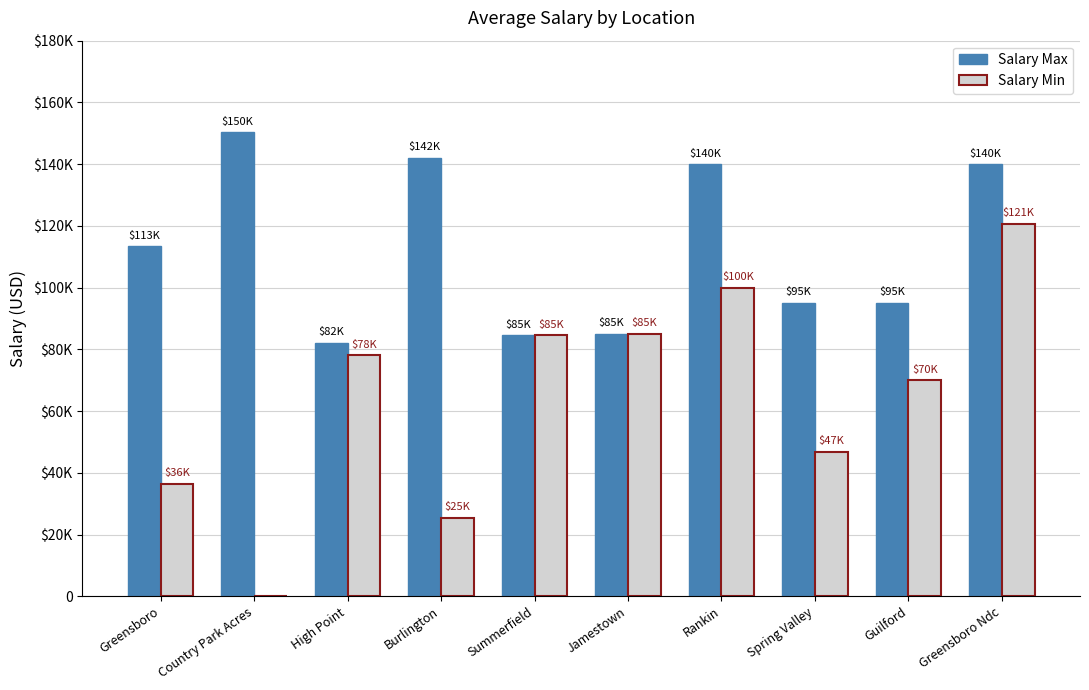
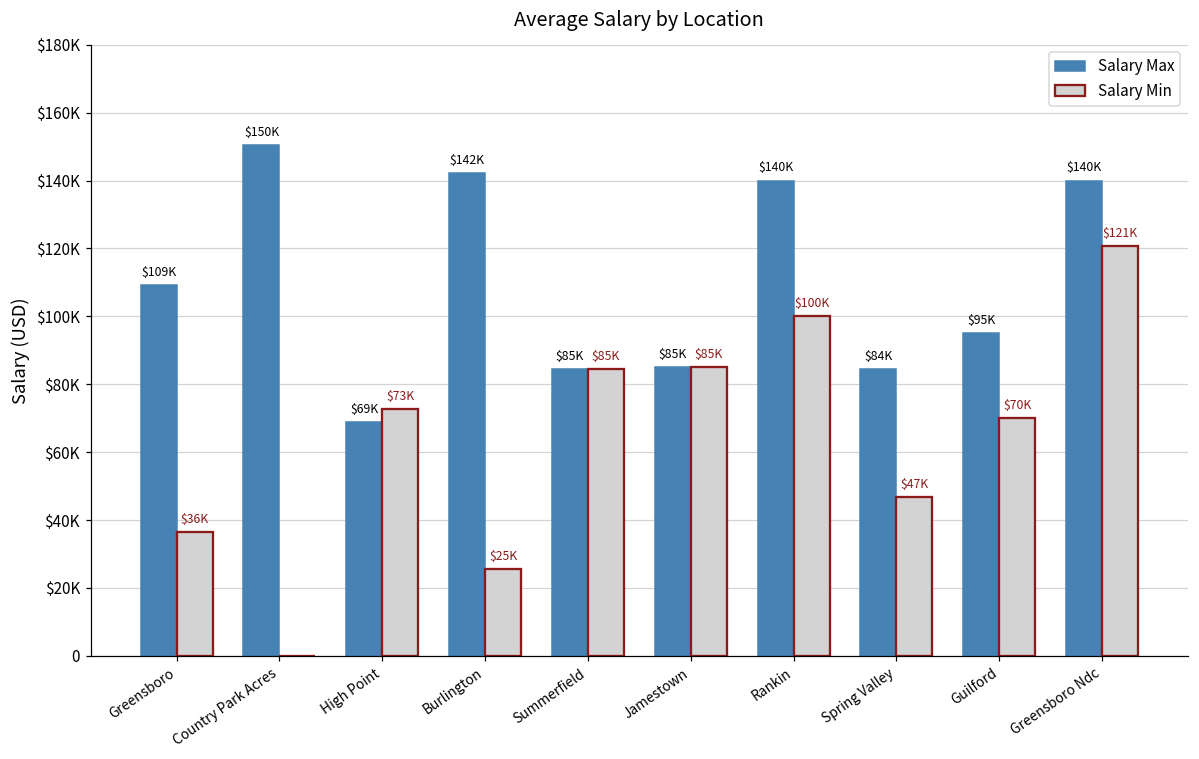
  {
    "Salary Max": {
-     "Greensboro": "$113K",
+     "Greensboro": "$109K",
      "Country Park Acres": "$150K",
-     "High Point": "$82K",
+     "High Point": "$69K",
      "Burlington": "$142K",
      "Summerfield": "$85K",
      "Jamestown": "$85K",
      "Rankin": "$140K",
-     "Spring Valley": "$95K",
+     "Spring Valley": "$84K",
      "Guilford": "$95K",
      "Greensboro Ndc": "$140K"
    },
    "Salary Min": {
      "Greensboro": "$36K",
-     "High Point": "$78K",
+     "High Point": "$73K",
      "Burlington": "$25K",
      "Summerfield": "$85K",
      "Jamestown": "$85K",
      "Rankin": "$100K",
      "Spring Valley": "$47K",
      "Guilford": "$70K",
      "Greensboro Ndc": "$121K"
    }
  }
